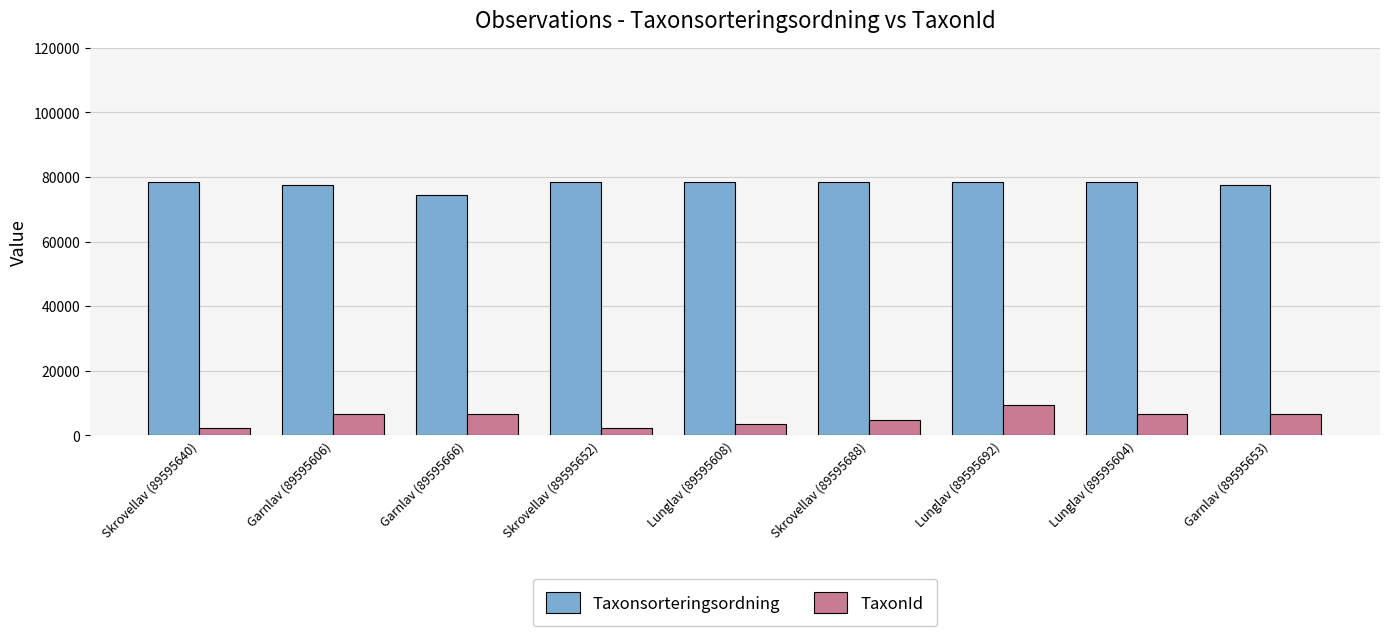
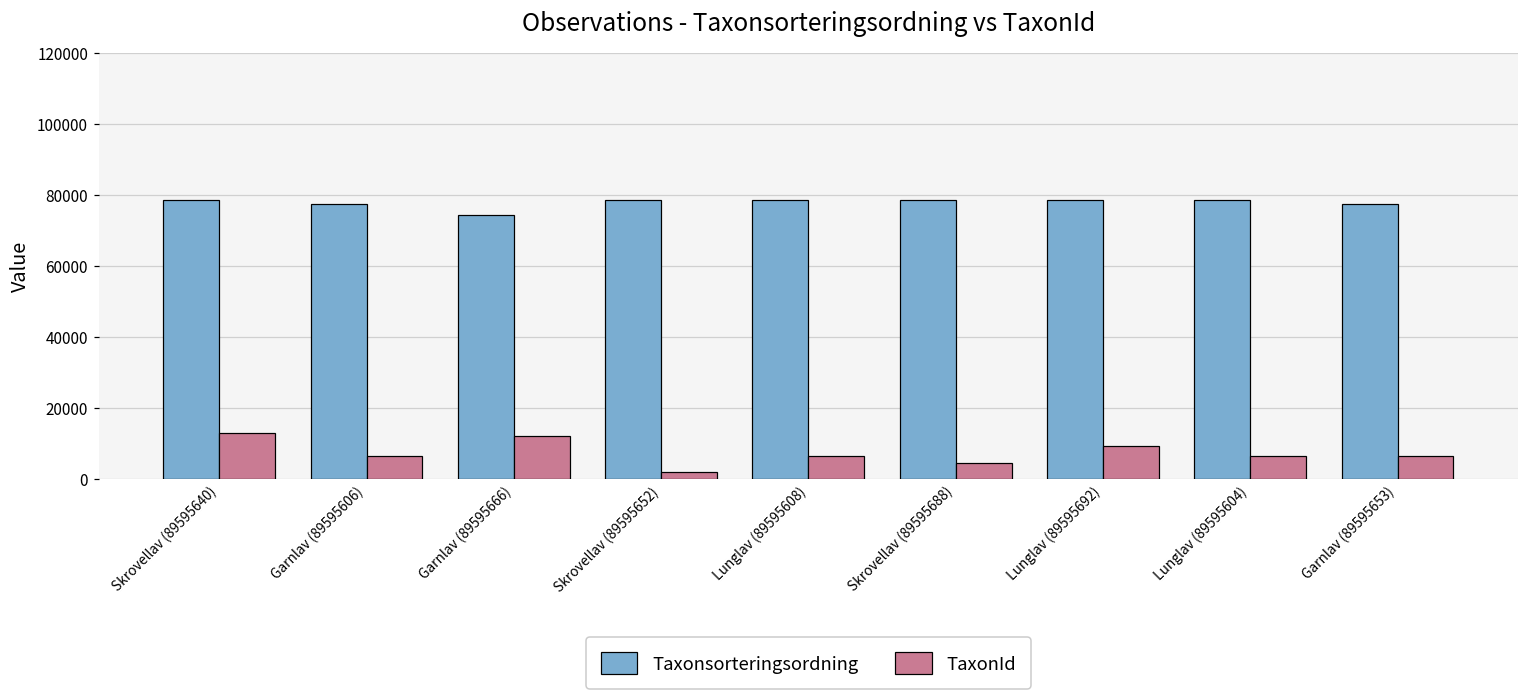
  {
    "Taxonsorteringsordning": {
      "Skrovellav (89595640)": 79000,
      "Garnlav (89595606)": 78000,
      "Garnlav (89595666)": 74000,
      "Skrovellav (89595652)": 79000,
      "Lunglav (89595608)": 79000,
      "Skrovellav (89595688)": 79000,
      "Lunglav (89595692)": 79000,
      "Lunglav (89595604)": 79000,
      "Garnlav (89595653)": 78000
    },
    "TaxonId": {
-     "Skrovellav (89595640)": 2000,
+     "Skrovellav (89595640)": 13000,
      "Garnlav (89595606)": 6000,
-     "Garnlav (89595666)": 6000,
+     "Garnlav (89595666)": 12000,
      "Skrovellav (89595652)": 2000,
-     "Lunglav (89595608)": 4000,
+     "Lunglav (89595608)": 6000,
      "Skrovellav (89595688)": 5000,
      "Lunglav (89595692)": 9000,
      "Lunglav (89595604)": 6000,
      "Garnlav (89595653)": 6000
    }
  }
